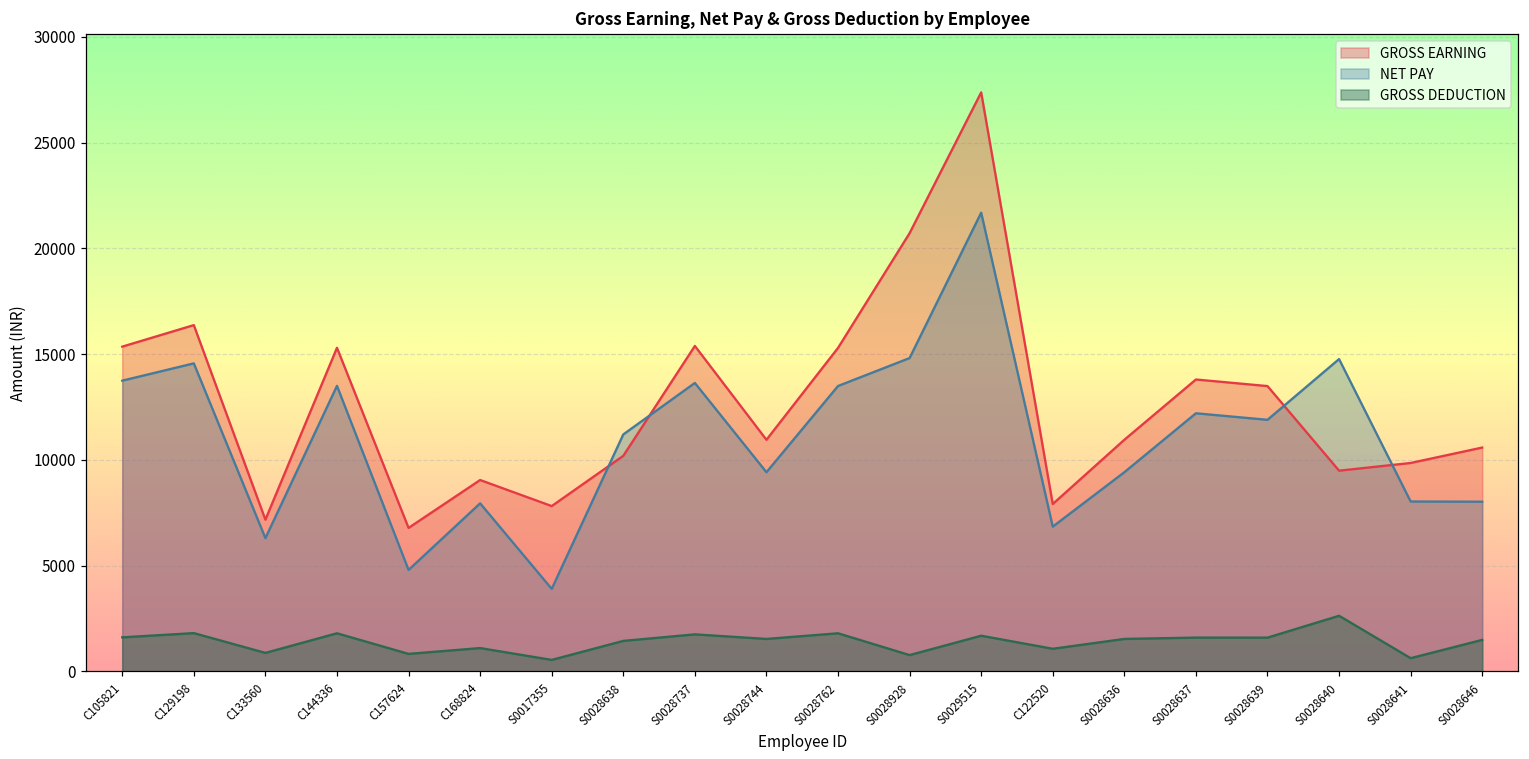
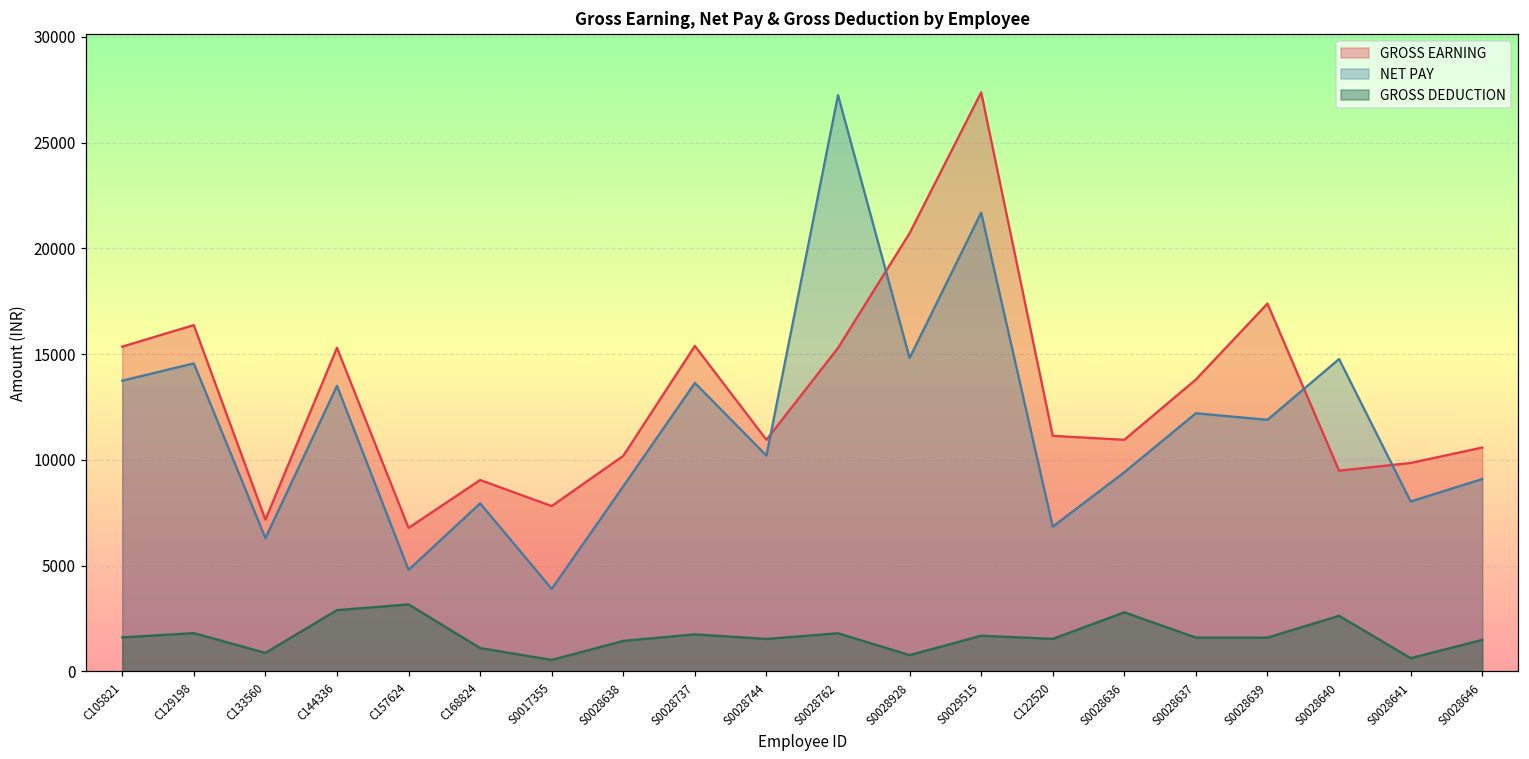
  {
    "GROSS EARNING": {
      "C105821": 15400,
      "C129198": 16400,
      "C133560": 7200,
      "C144336": 15300,
      "C157624": 6800,
      "C168824": 9000,
      "S0017355": 7800,
      "S0028638": 10200,
      "S0028737": 15400,
      "S0028744": 11000,
      "S0028762": 15300,
      "S0028928": 20700,
      "S0029515": 27400,
-     "C122520": 7900,
+     "C122520": 11100,
      "S0028636": 11000,
      "S0028637": 13800,
-     "S0028639": 13500,
+     "S0028639": 17400,
      "S0028640": 9500,
      "S0028641": 9900,
      "S0028646": 10600
    },
    "NET PAY": {
      "C105821": 13700,
      "C129198": 14600,
      "C133560": 6300,
      "C144336": 13500,
      "C157624": 4800,
      "C168824": 7900,
      "S0017355": 3900,
-     "S0028638": 11200,
+     "S0028638": 8800,
      "S0028737": 13600,
-     "S0028744": 9400,
-     "S0028762": 13500,
+     "S0028744": 10200,
+     "S0028762": 27200,
      "S0028928": 14800,
      "S0029515": 21700,
      "C122520": 6800,
      "S0028636": 9400,
      "S0028637": 12200,
      "S0028639": 11900,
      "S0028640": 14800,
      "S0028641": 8000,
-     "S0028646": 8000
+     "S0028646": 9100
    },
    "GROSS DEDUCTION": {
      "C105821": 1600,
      "C129198": 1800,
      "C133560": 900,
-     "C144336": 1800,
-     "C157624": 800,
+     "C144336": 2900,
+     "C157624": 3200,
      "C168824": 1100,
      "S0017355": 500,
      "S0028638": 1400,
      "S0028737": 1800,
      "S0028744": 1500,
      "S0028762": 1800,
      "S0028928": 800,
      "S0029515": 1700,
-     "C122520": 1100,
-     "S0028636": 1500,
+     "C122520": 1500,
+     "S0028636": 2800,
      "S0028637": 1600,
      "S0028639": 1600,
      "S0028640": 2600,
      "S0028641": 600,
      "S0028646": 1500
    }
  }
